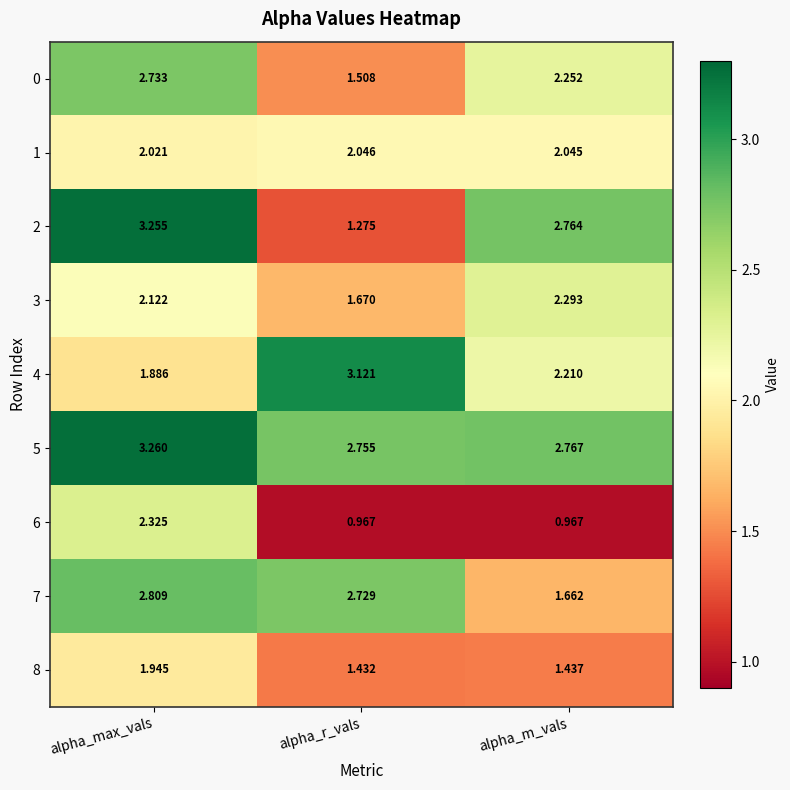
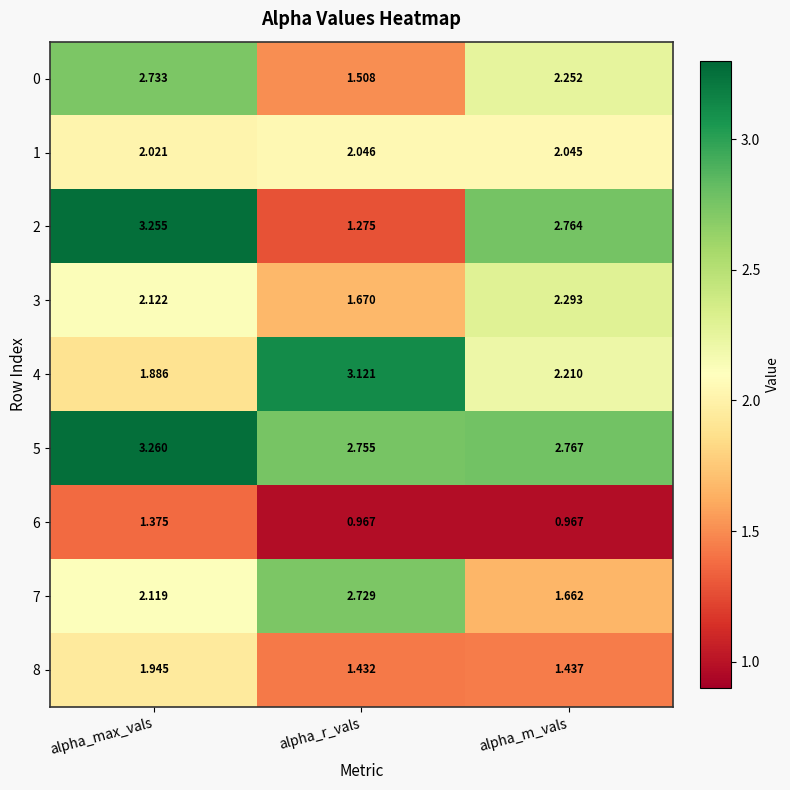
  {
    "0": {
      "alpha_max_vals": 2.733,
      "alpha_r_vals": 1.508,
      "alpha_m_vals": 2.252
    },
    "1": {
      "alpha_max_vals": 2.021,
      "alpha_r_vals": 2.046,
      "alpha_m_vals": 2.045
    },
    "2": {
      "alpha_max_vals": 3.255,
      "alpha_r_vals": 1.275,
      "alpha_m_vals": 2.764
    },
    "3": {
      "alpha_max_vals": 2.122,
      "alpha_r_vals": 1.670,
      "alpha_m_vals": 2.293
    },
    "4": {
      "alpha_max_vals": 1.886,
      "alpha_r_vals": 3.121,
      "alpha_m_vals": 2.210
    },
    "5": {
      "alpha_max_vals": 3.260,
      "alpha_r_vals": 2.755,
      "alpha_m_vals": 2.767
    },
    "6": {
-     "alpha_max_vals": 2.325,
+     "alpha_max_vals": 1.375,
      "alpha_r_vals": 0.967,
      "alpha_m_vals": 0.967
    },
    "7": {
-     "alpha_max_vals": 2.809,
+     "alpha_max_vals": 2.119,
      "alpha_r_vals": 2.729,
      "alpha_m_vals": 1.662
    },
    "8": {
      "alpha_max_vals": 1.945,
      "alpha_r_vals": 1.432,
      "alpha_m_vals": 1.437
    }
  }
